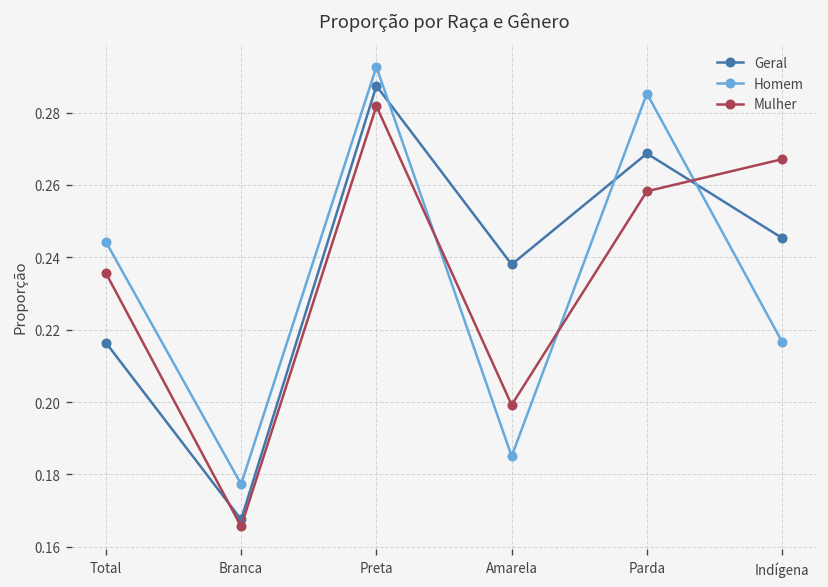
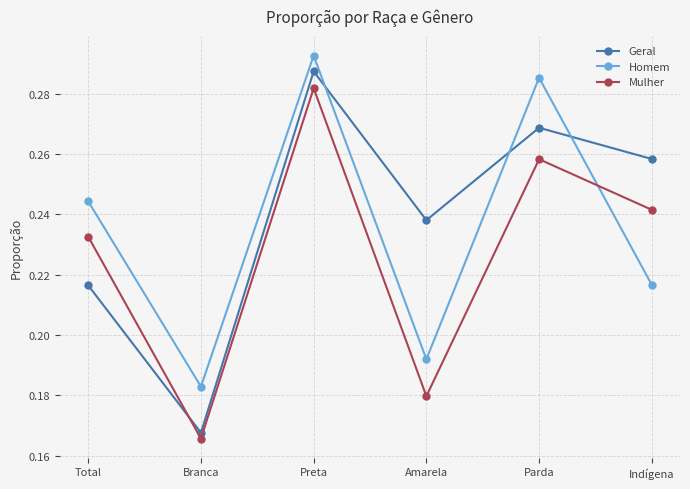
  {
    "Geral": {
      "Total": 0.216,
      "Branca": 0.168,
      "Preta": 0.287,
      "Amarela": 0.238,
      "Parda": 0.269,
-     "Indígena": 0.245
+     "Indígena": 0.258
    },
    "Homem": {
      "Total": 0.244,
-     "Branca": 0.177,
+     "Branca": 0.183,
      "Preta": 0.293,
-     "Amarela": 0.185,
+     "Amarela": 0.192,
      "Parda": 0.285,
      "Indígena": 0.217
    },
    "Mulher": {
-     "Total": 0.236,
+     "Total": 0.233,
      "Branca": 0.166,
      "Preta": 0.282,
-     "Amarela": 0.199,
+     "Amarela": 0.180,
      "Parda": 0.258,
-     "Indígena": 0.267
+     "Indígena": 0.241
    }
  }
